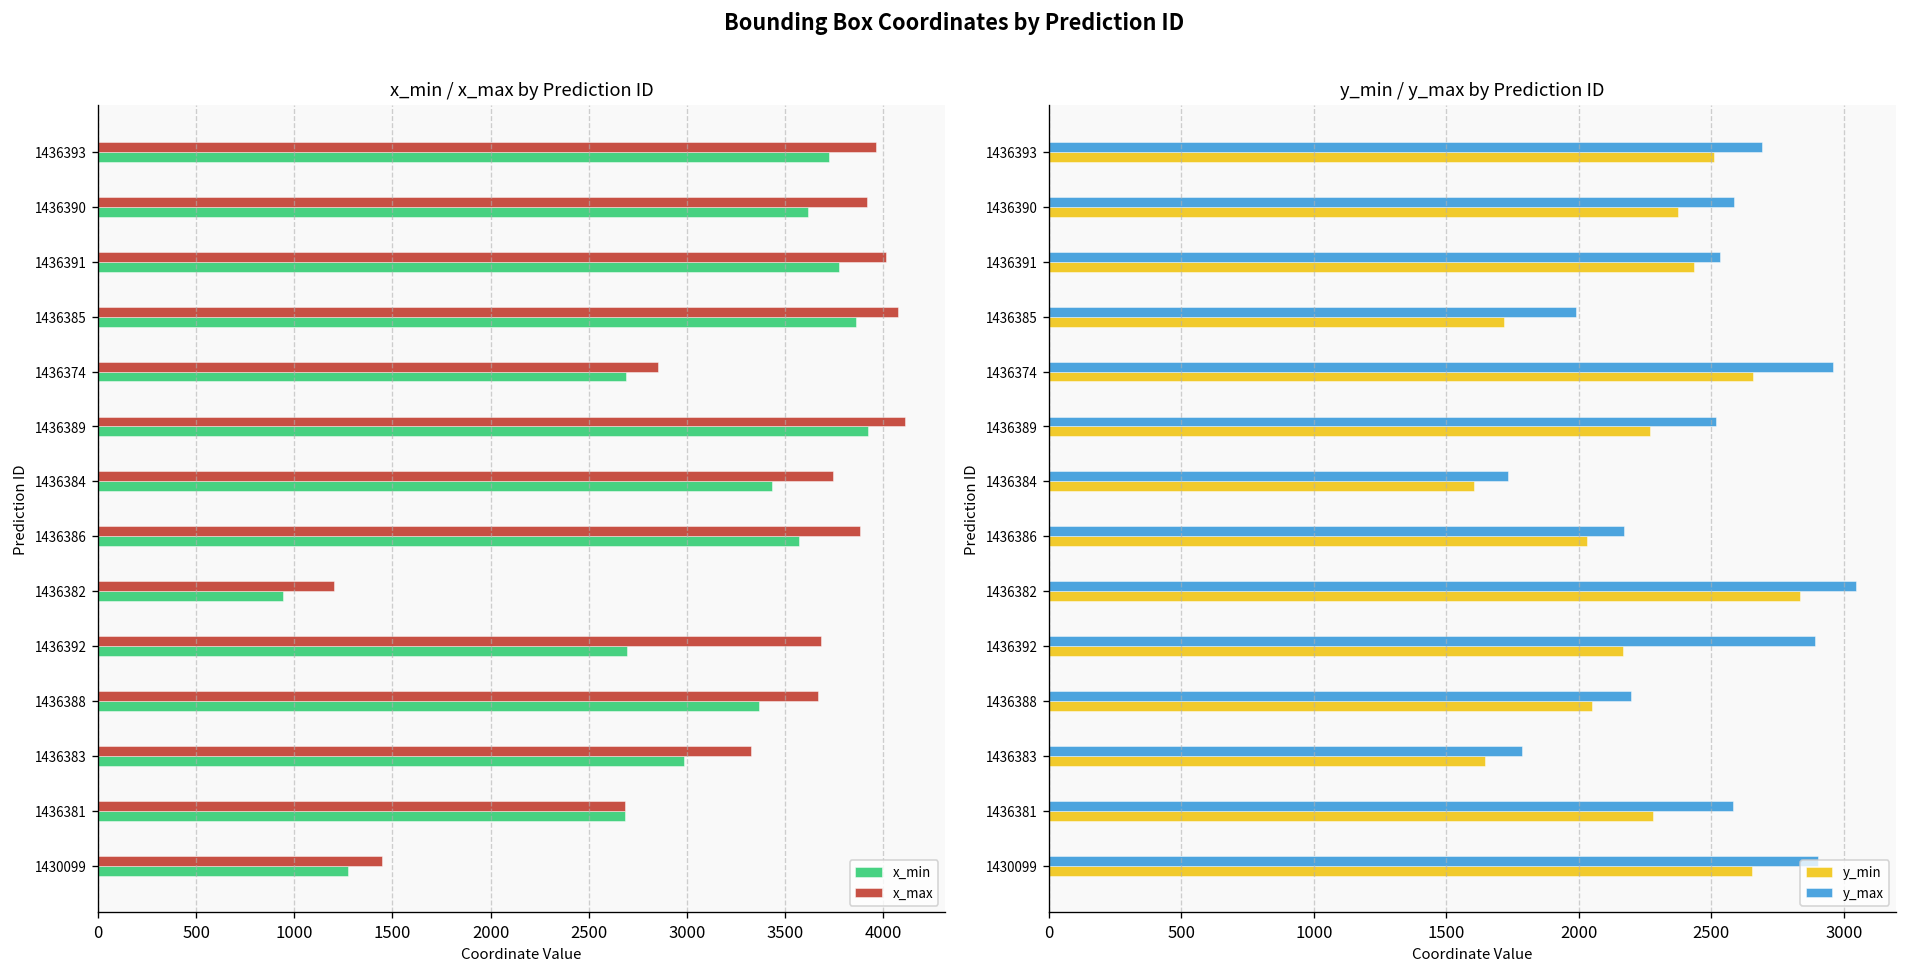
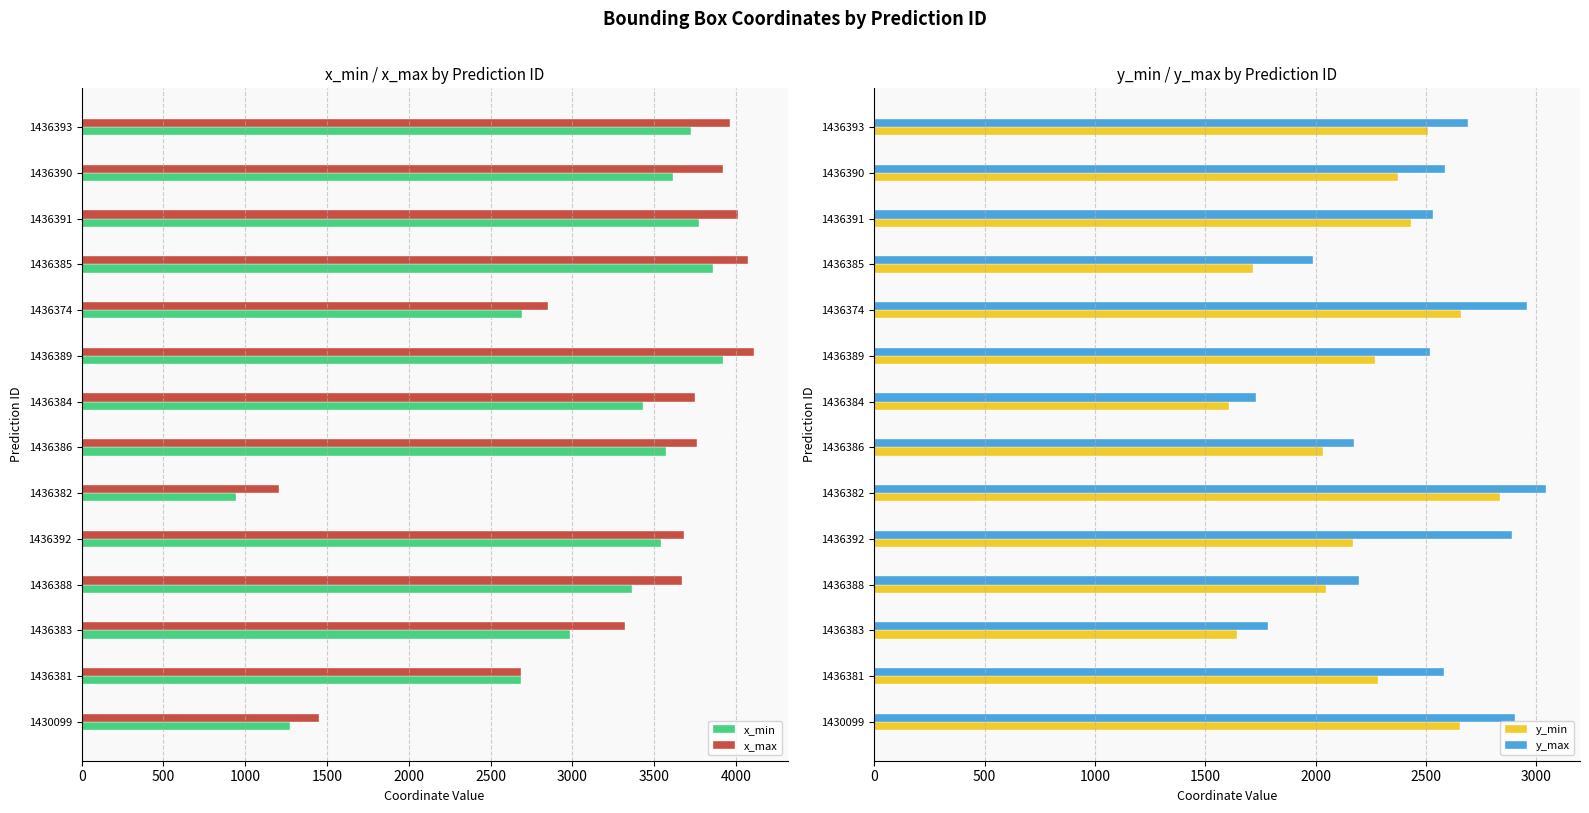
  {
    "x_min / x_max by Prediction ID": {
      "x_min": {
        "1436393": 3730,
        "1436390": 3620,
        "1436391": 3780,
        "1436385": 3860,
        "1436374": 2690,
        "1436389": 3920,
        "1436384": 3430,
        "1436386": 3570,
        "1436382": 940,
-       "1436392": 2700,
+       "1436392": 3540,
        "1436388": 3370,
        "1436383": 2980,
        "1436381": 2680,
        "1430099": 1280
      },
      "x_max": {
        "1436393": 3960,
        "1436390": 3920,
        "1436391": 4010,
        "1436385": 4070,
        "1436374": 2850,
        "1436389": 4110,
        "1436384": 3750,
-       "1436386": 3880,
+       "1436386": 3760,
        "1436382": 1200,
        "1436392": 3680,
        "1436388": 3670,
        "1436383": 3320,
        "1436381": 2690,
        "1430099": 1450
      }
    },
    "y_min / y_max by Prediction ID": {
      "y_min": {
        "1436393": 2510,
        "1436390": 2380,
        "1436391": 2430,
        "1436385": 1720,
        "1436374": 2660,
        "1436389": 2270,
        "1436384": 1610,
        "1436386": 2030,
        "1436382": 2840,
        "1436392": 2170,
        "1436388": 2050,
        "1436383": 1650,
        "1436381": 2280,
        "1430099": 2650
      },
      "y_max": {
        "1436393": 2690,
        "1436390": 2580,
        "1436391": 2530,
        "1436385": 1990,
        "1436374": 2960,
        "1436389": 2520,
        "1436384": 1730,
        "1436386": 2170,
        "1436382": 3050,
        "1436392": 2890,
        "1436388": 2200,
        "1436383": 1790,
        "1436381": 2580,
        "1430099": 2900
      }
    }
  }
